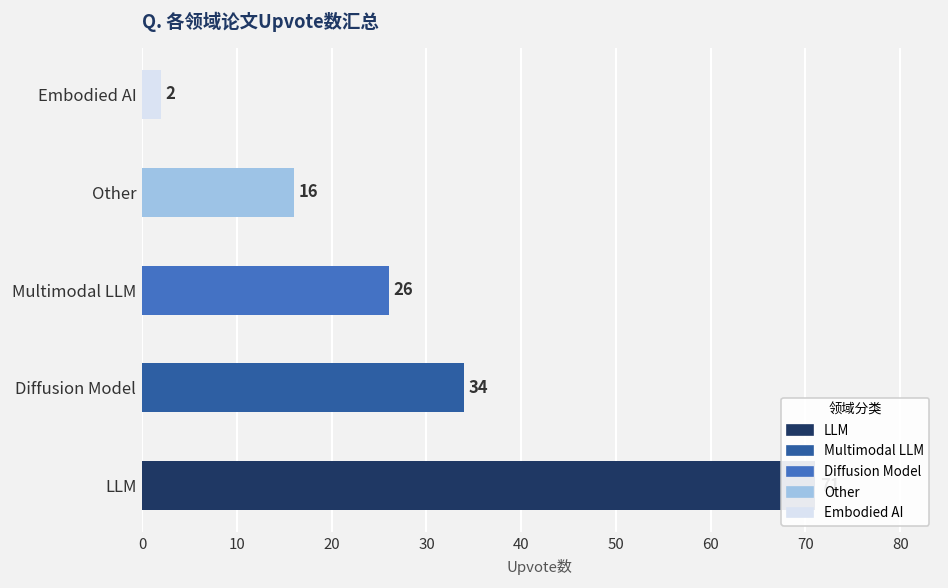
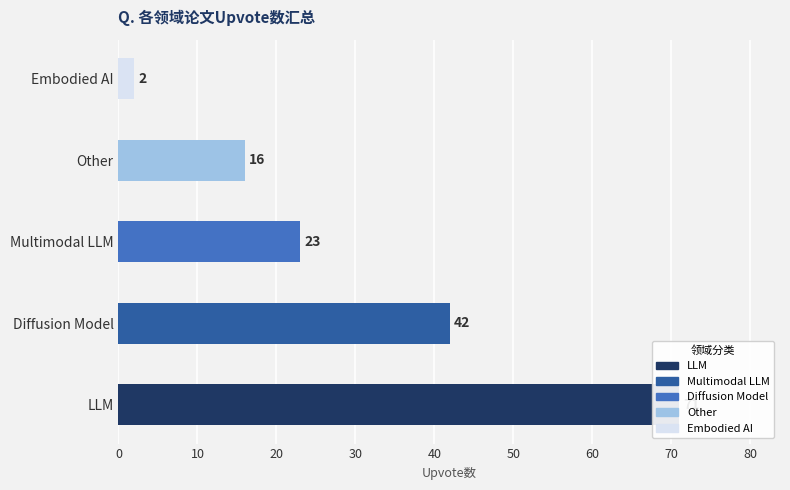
  {
    "Embodied AI": 2,
    "Other": 16,
-   "Multimodal LLM": 26,
-   "Diffusion Model": 34
+   "Multimodal LLM": 23,
+   "Diffusion Model": 42
  }
